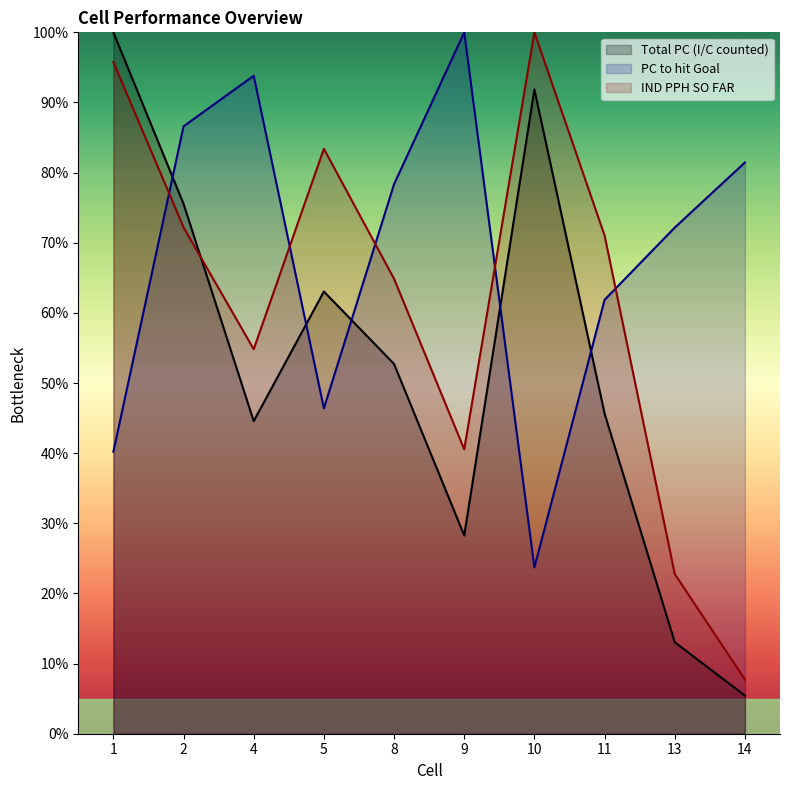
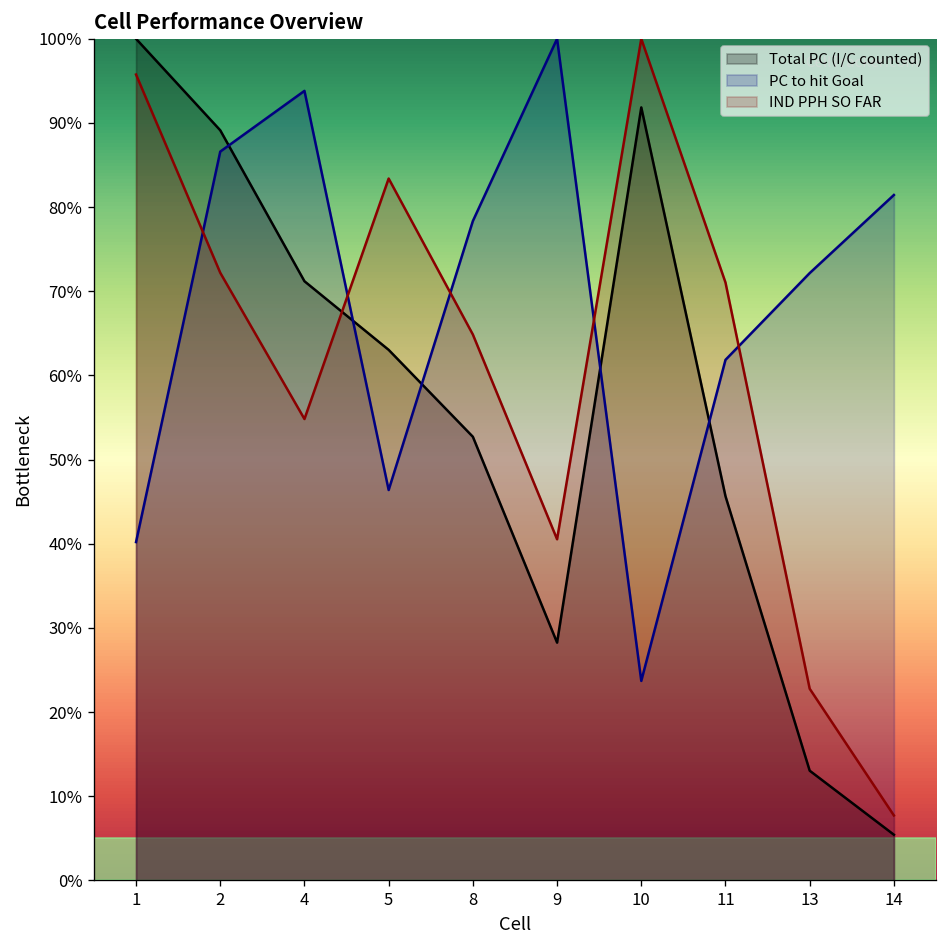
  {
    "Total PC (I/C counted)": {
      "1": "100%",
-     "2": "76%",
-     "4": "45%",
+     "2": "89%",
+     "4": "71%",
      "5": "63%",
      "8": "53%",
      "9": "28%",
      "10": "92%",
      "11": "46%",
      "13": "13%",
      "14": "5%"
    }
  }
